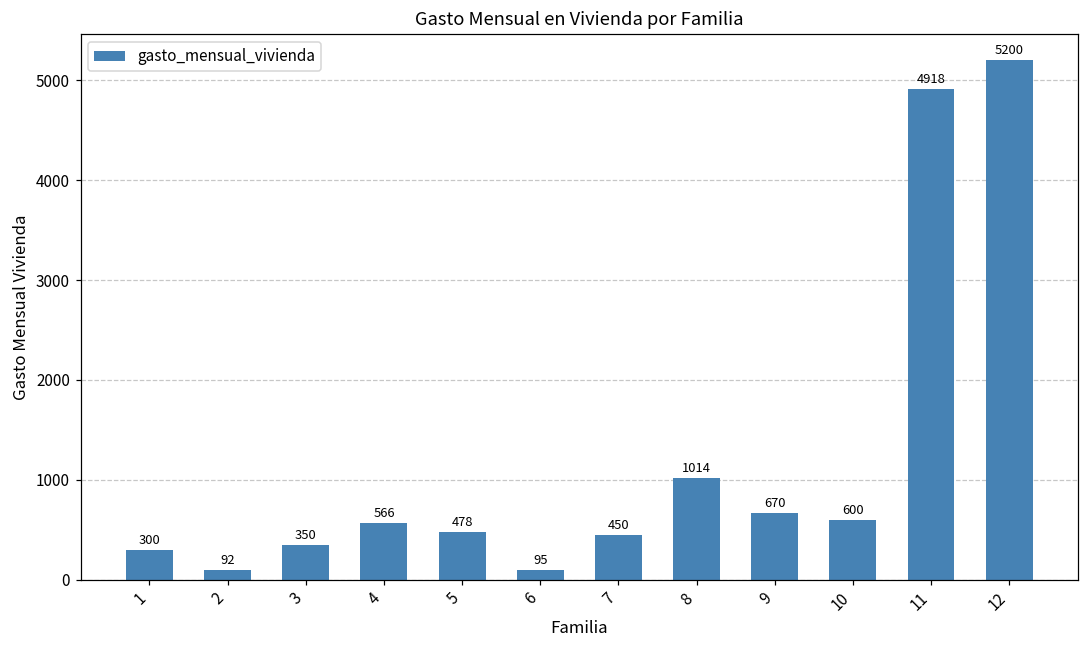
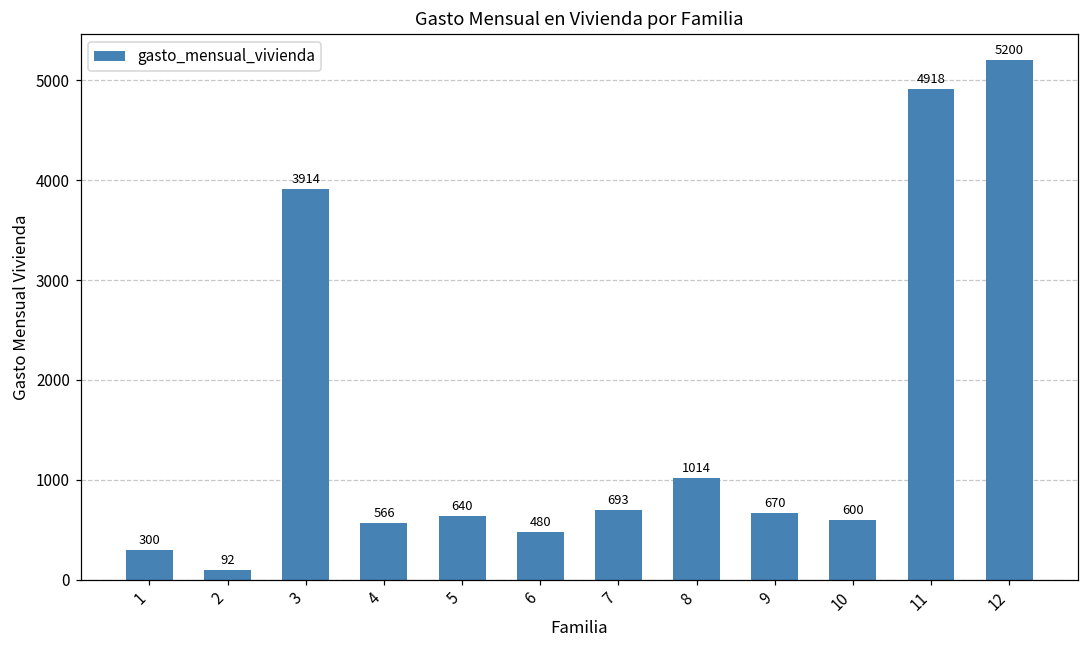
  {
    "1": 300,
    "2": 92,
-   "3": 350,
+   "3": 3914,
    "4": 566,
-   "5": 478,
-   "6": 95,
-   "7": 450,
+   "5": 640,
+   "6": 480,
+   "7": 693,
    "8": 1014,
    "9": 670,
    "10": 600,
    "11": 4918,
    "12": 5200
  }
